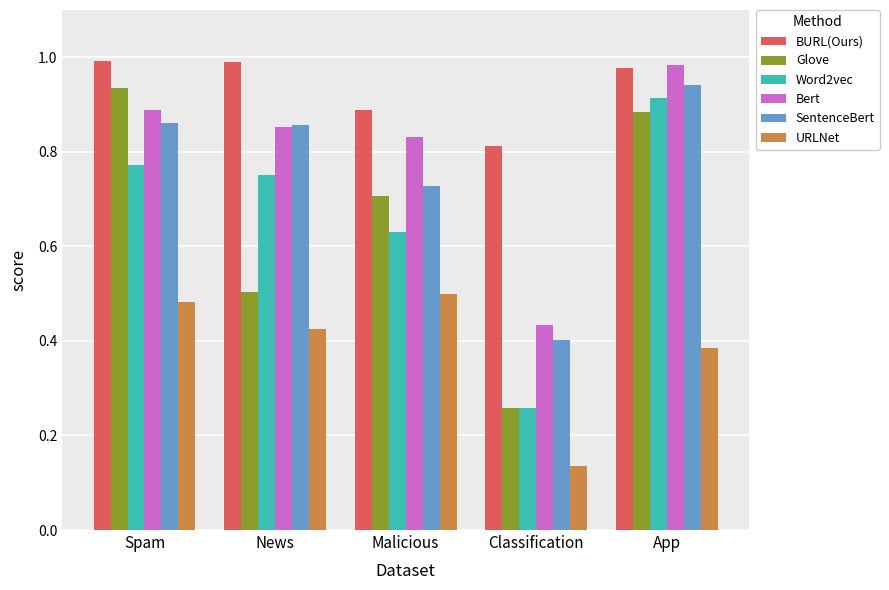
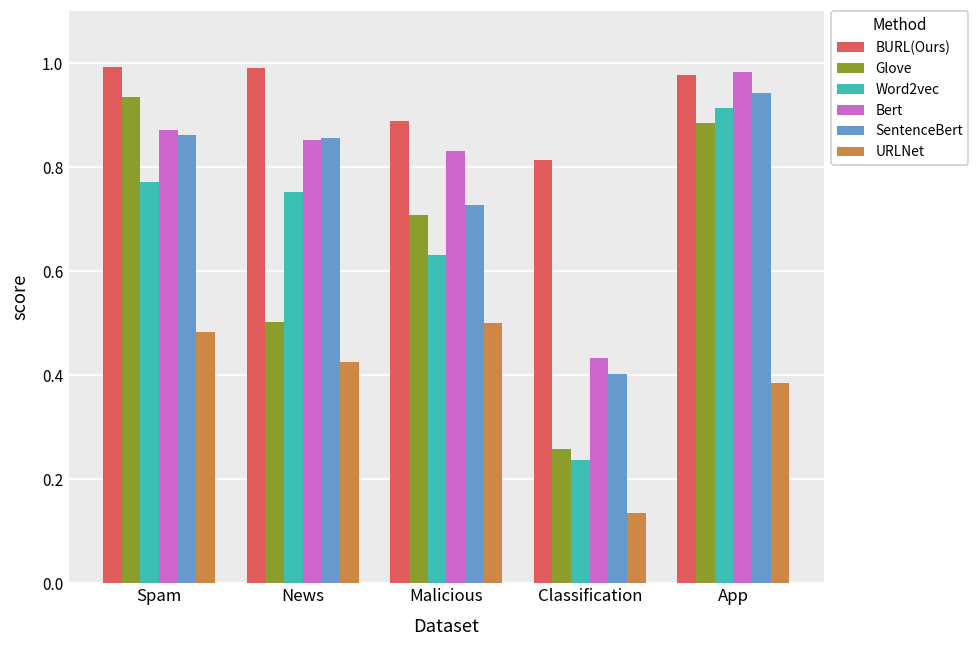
  {
    "Glove": {
      "Spam": 0.94,
      "News": 0.50,
      "Malicious": 0.71,
      "Classification": 0.26,
      "App": 0.89
    },
    "Word2vec": {
      "Spam": 0.77,
      "News": 0.75,
      "Malicious": 0.63,
-     "Classification": 0.26,
+     "Classification": 0.24,
      "App": 0.91
    },
    "Bert": {
-     "Spam": 0.89,
+     "Spam": 0.87,
      "News": 0.85,
      "Malicious": 0.83,
      "Classification": 0.43,
      "App": 0.98
    },
    "SentenceBert": {
      "Spam": 0.86,
      "News": 0.86,
      "Malicious": 0.73,
      "Classification": 0.40,
      "App": 0.94
    }
  }
